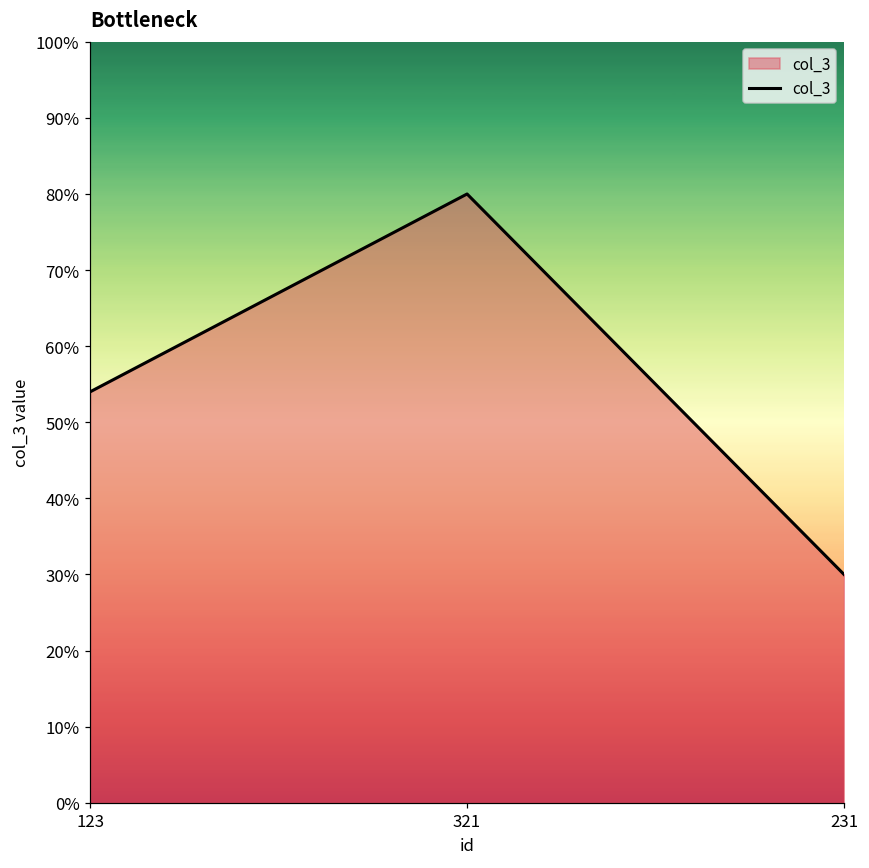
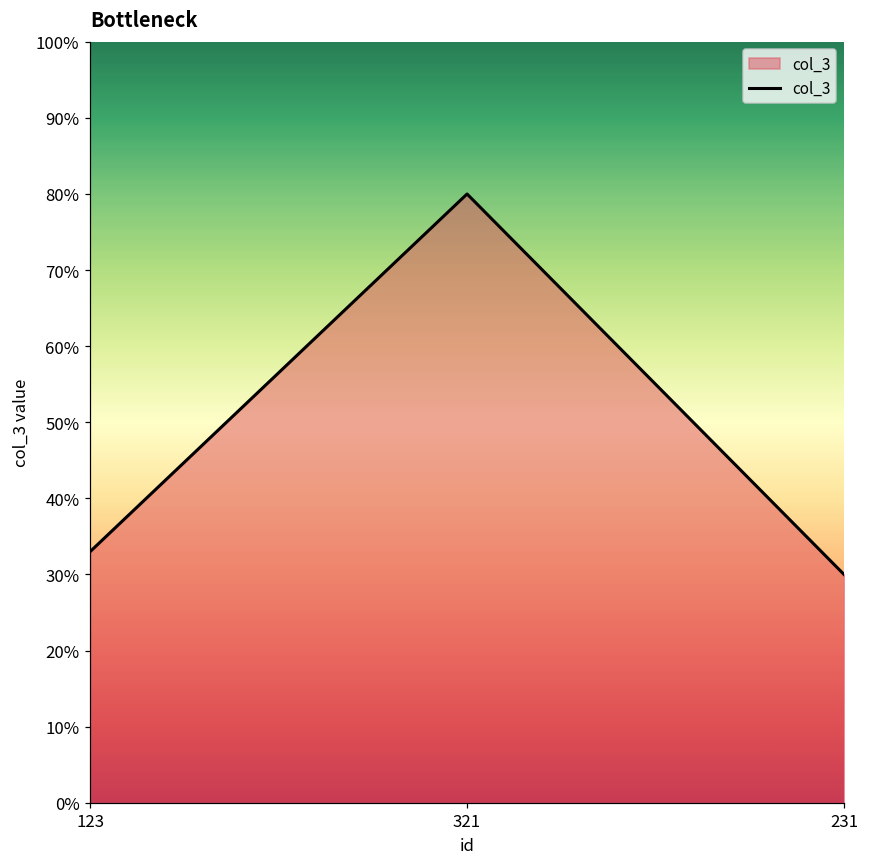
  {
-   "123": "54%",
+   "123": "33%",
    "321": "80%",
    "231": "30%"
  }
